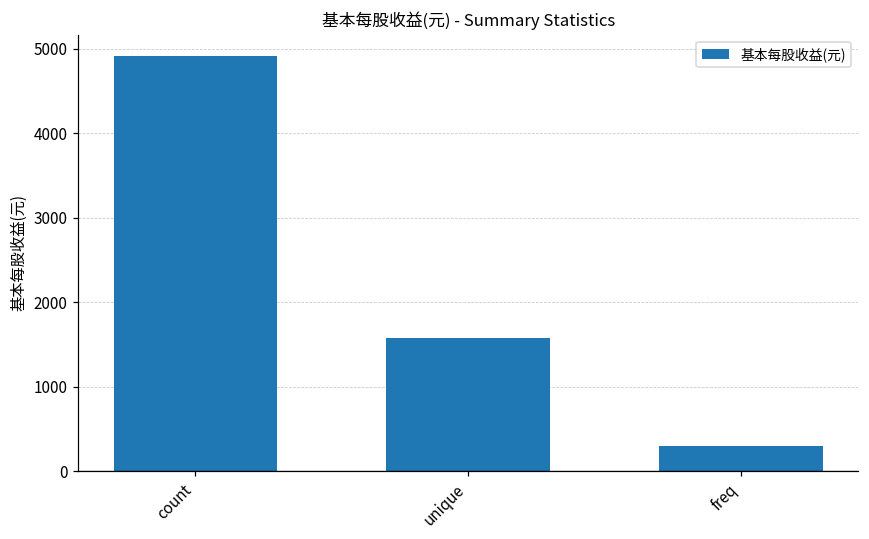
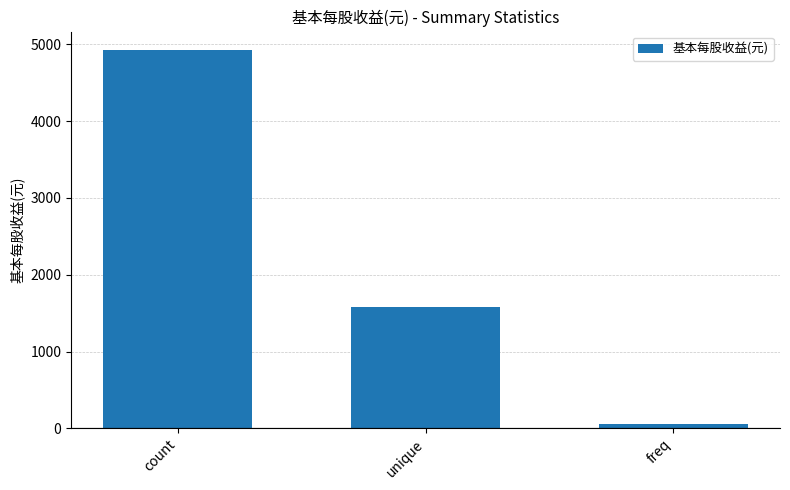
  {
    "count": 4900,
    "unique": 1600,
-   "freq": 300
+   "freq": 100
  }
